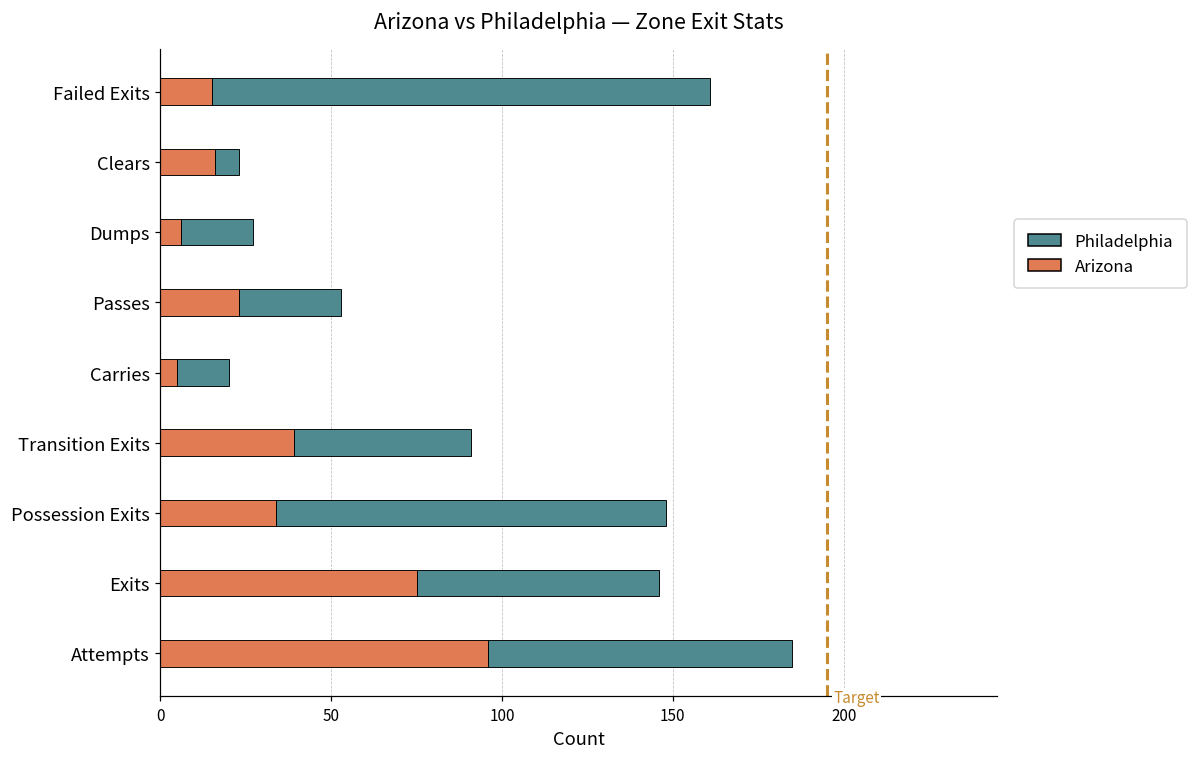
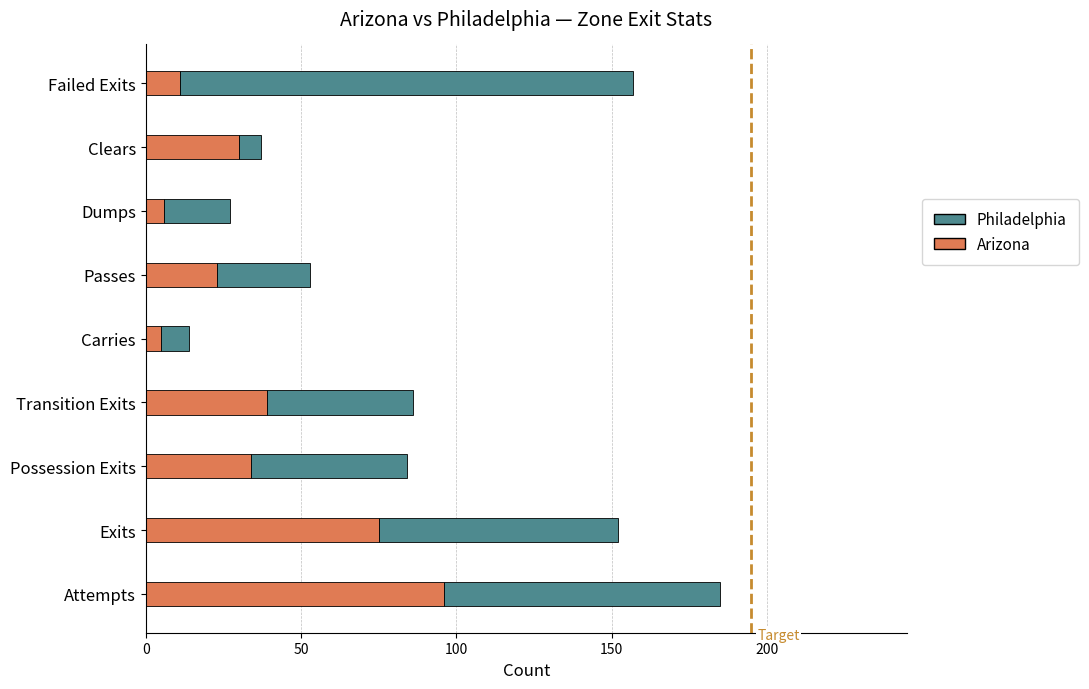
  {
    "Arizona": {
-     "Failed Exits": 15,
-     "Clears": 16,
+     "Failed Exits": 11,
+     "Clears": 30,
      "Dumps": 6,
      "Passes": 23,
      "Carries": 5,
      "Transition Exits": 39,
      "Possession Exits": 34,
      "Exits": 75,
      "Attempts": 96
    },
    "Philadelphia": {
      "Failed Exits": 146,
      "Clears": 7,
      "Dumps": 21,
      "Passes": 30,
-     "Carries": 15,
-     "Transition Exits": 52,
-     "Possession Exits": 114,
-     "Exits": 71,
+     "Carries": 9,
+     "Transition Exits": 47,
+     "Possession Exits": 50,
+     "Exits": 77,
      "Attempts": 89
    }
  }
